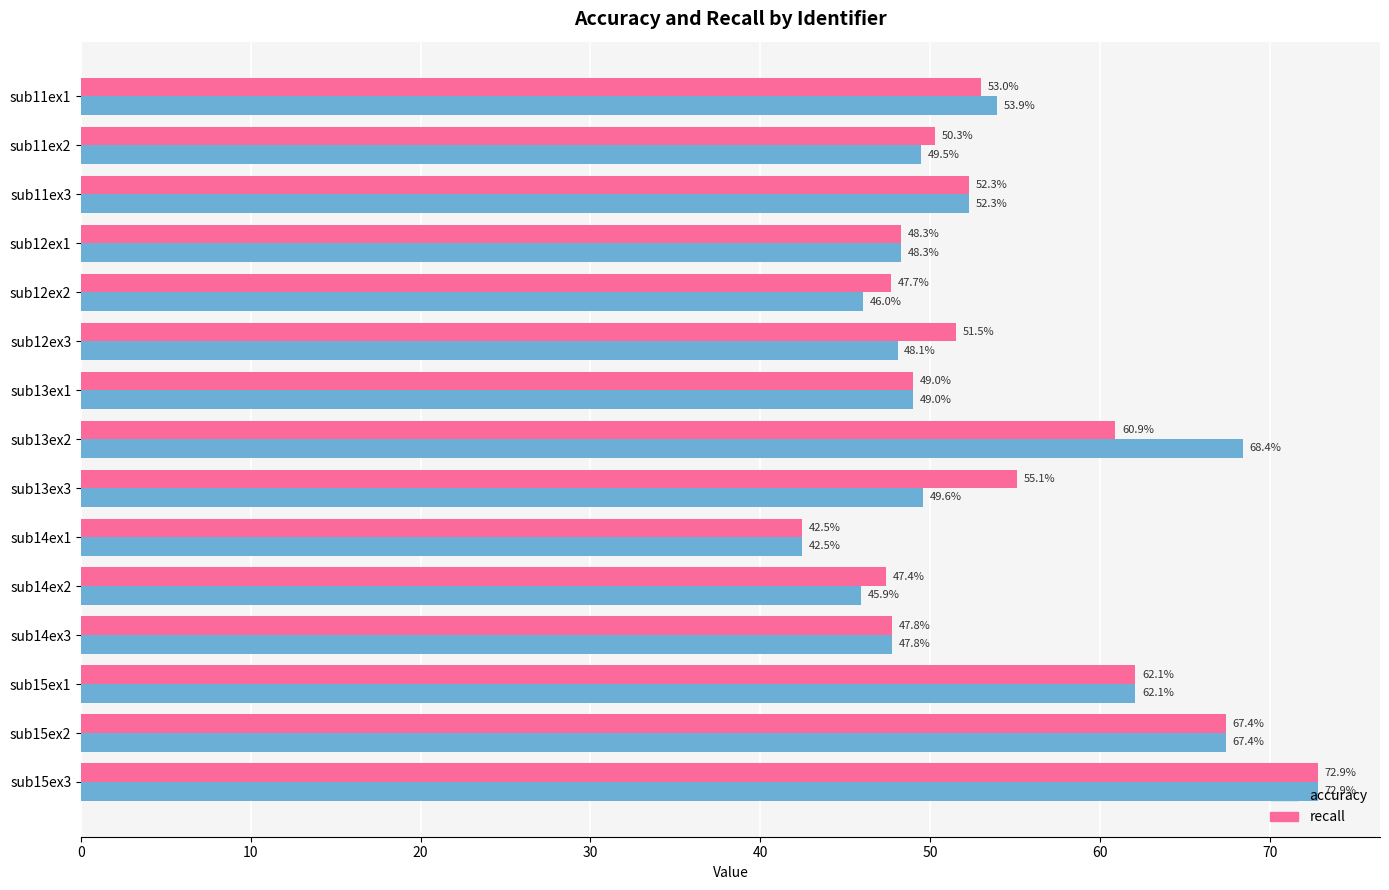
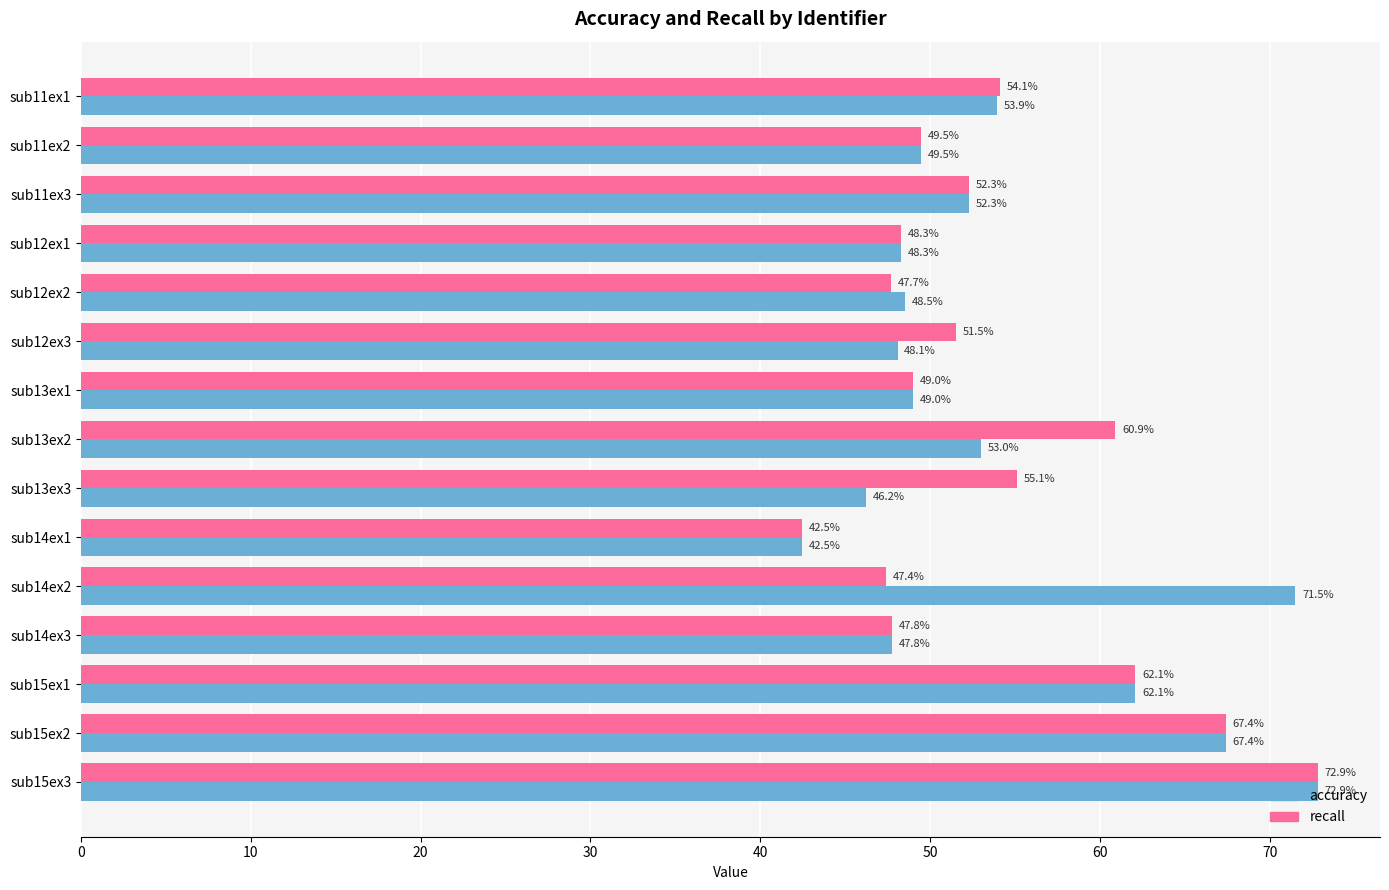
  {
    "accuracy": {
      "sub11ex1": "53.9%",
      "sub11ex2": "49.5%",
      "sub11ex3": "52.3%",
      "sub12ex1": "48.3%",
-     "sub12ex2": "46.0%",
+     "sub12ex2": "48.5%",
      "sub12ex3": "48.1%",
      "sub13ex1": "49.0%",
-     "sub13ex2": "68.4%",
-     "sub13ex3": "49.6%",
+     "sub13ex2": "53.0%",
+     "sub13ex3": "46.2%",
      "sub14ex1": "42.5%",
-     "sub14ex2": "45.9%",
+     "sub14ex2": "71.5%",
      "sub14ex3": "47.8%",
      "sub15ex1": "62.1%",
      "sub15ex2": "67.4%",
      "sub15ex3": "72.9%"
    },
    "recall": {
-     "sub11ex1": "53.0%",
-     "sub11ex2": "50.3%",
+     "sub11ex1": "54.1%",
+     "sub11ex2": "49.5%",
      "sub11ex3": "52.3%",
      "sub12ex1": "48.3%",
      "sub12ex2": "47.7%",
      "sub12ex3": "51.5%",
      "sub13ex1": "49.0%",
      "sub13ex2": "60.9%",
      "sub13ex3": "55.1%",
      "sub14ex1": "42.5%",
      "sub14ex2": "47.4%",
      "sub14ex3": "47.8%",
      "sub15ex1": "62.1%",
      "sub15ex2": "67.4%",
      "sub15ex3": "72.9%"
    }
  }
